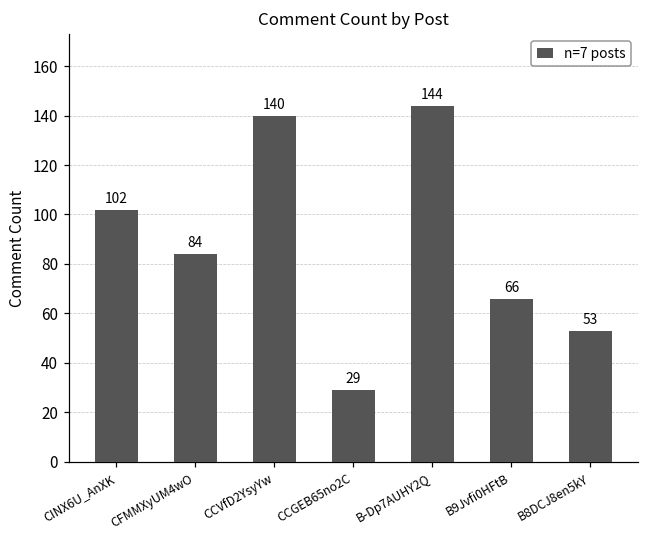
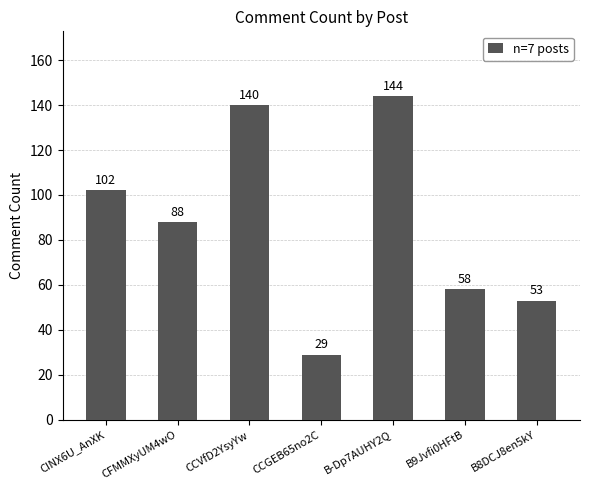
  {
    "CINX6U_AnXK": 102,
-   "CFMMXyUM4wO": 84,
+   "CFMMXyUM4wO": 88,
    "CCVfD2YsyYw": 140,
    "CCGEB65no2C": 29,
    "B-Dp7AUHY2Q": 144,
-   "B9Jvfi0HFtB": 66,
+   "B9Jvfi0HFtB": 58,
    "B8DCJ8en5kY": 53
  }
